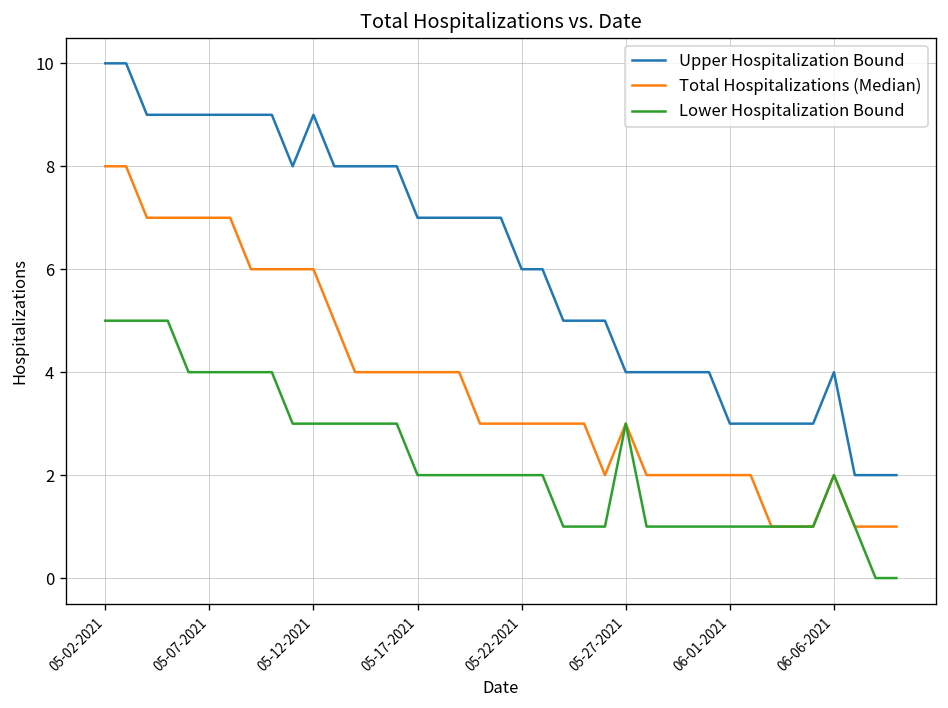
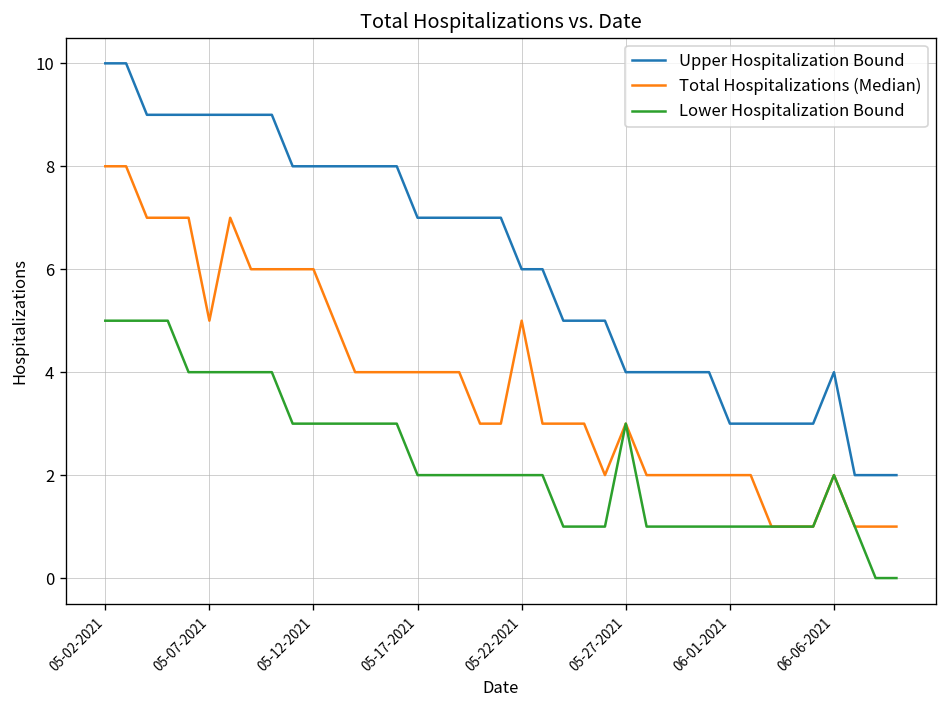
  {
    "Upper Hospitalization Bound": {
      "05-02-2021": 10,
      "05-07-2021": 9,
-     "05-12-2021": 9,
+     "05-12-2021": 8,
      "05-17-2021": 7,
      "05-22-2021": 6,
      "05-27-2021": 4,
      "06-01-2021": 3,
      "06-06-2021": 4
    },
    "Total Hospitalizations (Median)": {
      "05-02-2021": 8,
-     "05-07-2021": 7,
+     "05-07-2021": 5,
      "05-12-2021": 6,
      "05-17-2021": 4,
-     "05-22-2021": 3,
+     "05-22-2021": 5,
      "06-01-2021": 2
    },
    "Lower Hospitalization Bound": {
      "05-02-2021": 5,
      "05-07-2021": 4,
      "05-12-2021": 3,
      "05-17-2021": 2,
      "05-22-2021": 2,
      "06-01-2021": 1
    }
  }
